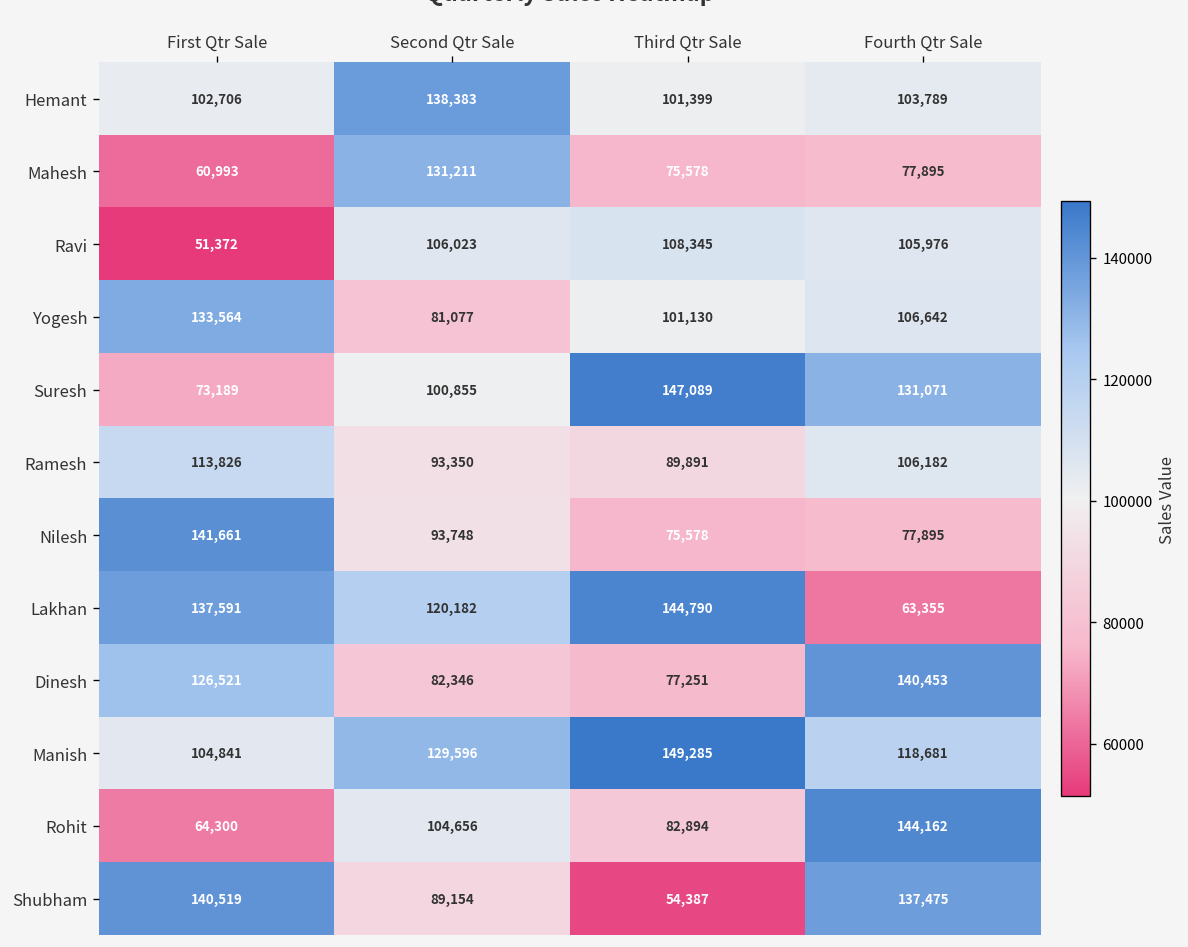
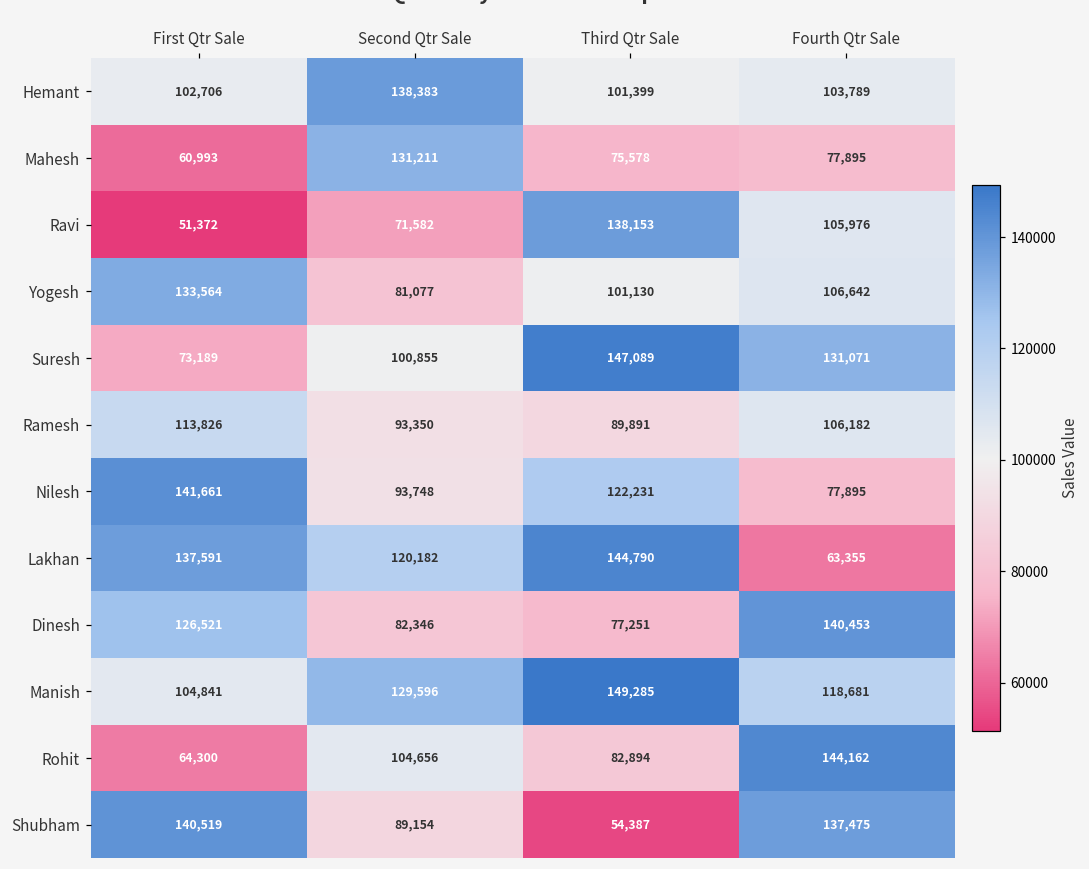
  {
    "Hemant": {
      "First Qtr Sale": "102,706",
      "Second Qtr Sale": "138,383",
      "Third Qtr Sale": "101,399",
      "Fourth Qtr Sale": "103,789"
    },
    "Mahesh": {
      "First Qtr Sale": "60,993",
      "Second Qtr Sale": "131,211",
      "Third Qtr Sale": "75,578",
      "Fourth Qtr Sale": "77,895"
    },
    "Ravi": {
      "First Qtr Sale": "51,372",
-     "Second Qtr Sale": "106,023",
-     "Third Qtr Sale": "108,345",
+     "Second Qtr Sale": "71,582",
+     "Third Qtr Sale": "138,153",
      "Fourth Qtr Sale": "105,976"
    },
    "Yogesh": {
      "First Qtr Sale": "133,564",
      "Second Qtr Sale": "81,077",
      "Third Qtr Sale": "101,130",
      "Fourth Qtr Sale": "106,642"
    },
    "Suresh": {
      "First Qtr Sale": "73,189",
      "Second Qtr Sale": "100,855",
      "Third Qtr Sale": "147,089",
      "Fourth Qtr Sale": "131,071"
    },
    "Ramesh": {
      "First Qtr Sale": "113,826",
      "Second Qtr Sale": "93,350",
      "Third Qtr Sale": "89,891",
      "Fourth Qtr Sale": "106,182"
    },
    "Nilesh": {
      "First Qtr Sale": "141,661",
      "Second Qtr Sale": "93,748",
-     "Third Qtr Sale": "75,578",
+     "Third Qtr Sale": "122,231",
      "Fourth Qtr Sale": "77,895"
    },
    "Lakhan": {
      "First Qtr Sale": "137,591",
      "Second Qtr Sale": "120,182",
      "Third Qtr Sale": "144,790",
      "Fourth Qtr Sale": "63,355"
    },
    "Dinesh": {
      "First Qtr Sale": "126,521",
      "Second Qtr Sale": "82,346",
      "Third Qtr Sale": "77,251",
      "Fourth Qtr Sale": "140,453"
    },
    "Manish": {
      "First Qtr Sale": "104,841",
      "Second Qtr Sale": "129,596",
      "Third Qtr Sale": "149,285",
      "Fourth Qtr Sale": "118,681"
    },
    "Rohit": {
      "First Qtr Sale": "64,300",
      "Second Qtr Sale": "104,656",
      "Third Qtr Sale": "82,894",
      "Fourth Qtr Sale": "144,162"
    },
    "Shubham": {
      "First Qtr Sale": "140,519",
      "Second Qtr Sale": "89,154",
      "Third Qtr Sale": "54,387",
      "Fourth Qtr Sale": "137,475"
    }
  }
